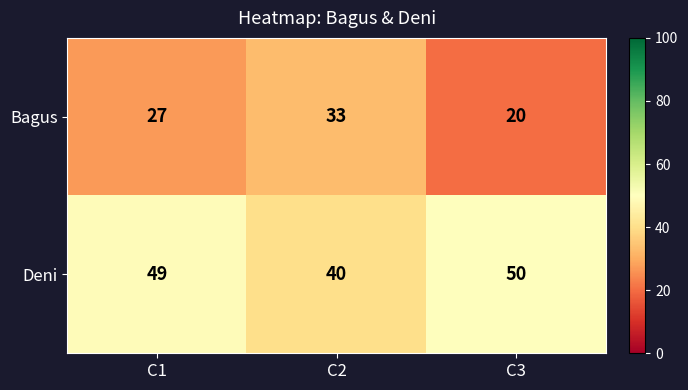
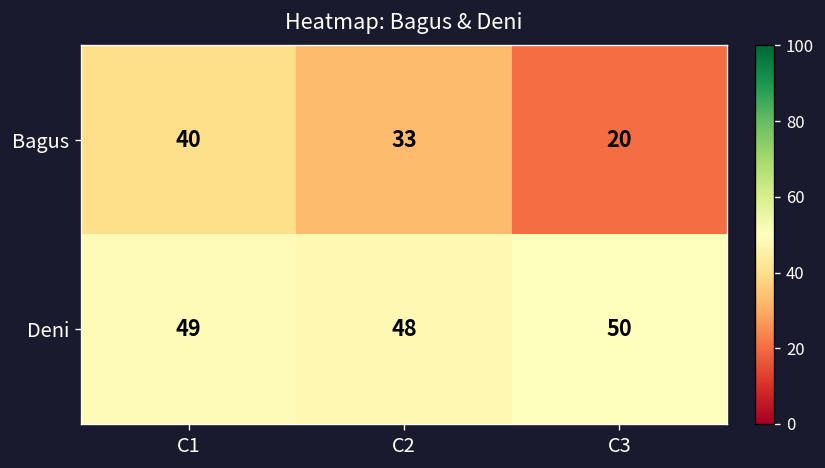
  {
    "Bagus": {
-     "C1": 27,
+     "C1": 40,
      "C2": 33,
      "C3": 20
    },
    "Deni": {
      "C1": 49,
-     "C2": 40,
+     "C2": 48,
      "C3": 50
    }
  }
